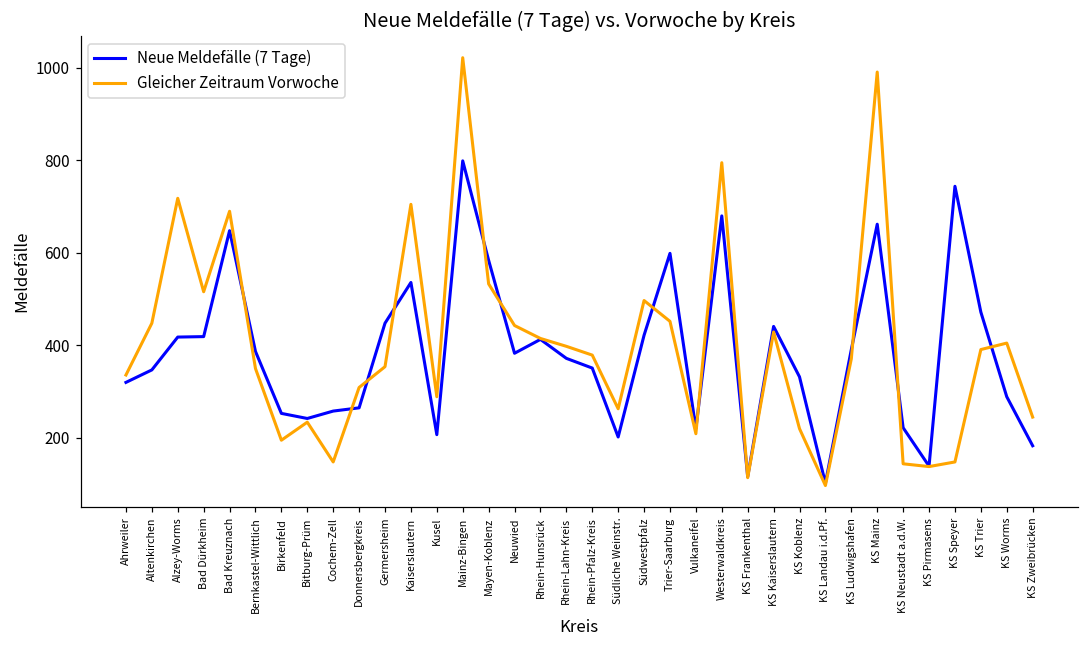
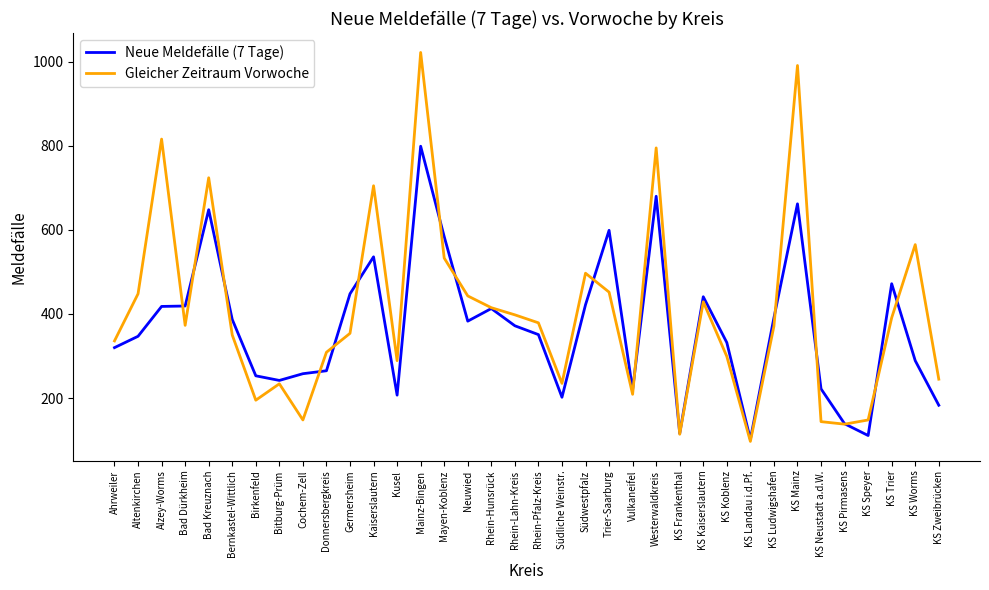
  {
    "Neue Meldefälle (7 Tage)": {
      "Ahrweiler": 320,
      "Altenkirchen": 350,
      "Alzey-Worms": 420,
      "Bad Dürkheim": 420,
      "Bad Kreuznach": 650,
      "Bernkastel-Wittlich": 390,
      "Birkenfeld": 250,
      "Bitburg-Prüm": 240,
      "Cochem-Zell": 260,
      "Donnersbergkreis": 270,
      "Germersheim": 450,
      "Kaiserslautern": 540,
      "Kusel": 210,
      "Mainz-Bingen": 800,
      "Mayen-Koblenz": 580,
      "Neuwied": 380,
      "Rhein-Lahn-Kreis": 370,
      "Rhein-Pfalz-Kreis": 350,
      "Südliche Weinstr.": 200,
      "Südwestpfalz": 420,
      "Trier-Saarburg": 600,
      "Vulkaneifel": 220,
      "Westerwaldkreis": 680,
      "KS Kaiserslautern": 440,
      "KS Koblenz": 330,
      "KS Ludwigshafen": 390,
      "KS Mainz": 660,
      "KS Neustadt a.d.W.": 220,
-     "KS Speyer": 740,
+     "KS Speyer": 110,
      "KS Trier": 470,
      "KS Worms": 290,
      "KS Zweibrücken": 180
    },
    "Gleicher Zeitraum Vorwoche": {
      "Ahrweiler": 340,
      "Altenkirchen": 450,
-     "Alzey-Worms": 720,
-     "Bad Dürkheim": 520,
-     "Bad Kreuznach": 690,
+     "Alzey-Worms": 820,
+     "Bad Dürkheim": 370,
+     "Bad Kreuznach": 720,
      "Bernkastel-Wittlich": 350,
      "Birkenfeld": 200,
      "Bitburg-Prüm": 230,
      "Cochem-Zell": 150,
      "Donnersbergkreis": 310,
      "Germersheim": 350,
      "Kaiserslautern": 710,
      "Kusel": 290,
      "Mainz-Bingen": 1020,
      "Mayen-Koblenz": 530,
      "Neuwied": 440,
      "Rhein-Lahn-Kreis": 400,
      "Rhein-Pfalz-Kreis": 380,
-     "Südliche Weinstr.": 260,
+     "Südliche Weinstr.": 240,
      "Südwestpfalz": 500,
      "Trier-Saarburg": 450,
      "Vulkaneifel": 210,
      "Westerwaldkreis": 800,
      "KS Kaiserslautern": 430,
-     "KS Koblenz": 220,
+     "KS Koblenz": 300,
      "KS Ludwigshafen": 370,
      "KS Mainz": 990,
      "KS Neustadt a.d.W.": 140,
      "KS Speyer": 150,
      "KS Trier": 390,
-     "KS Worms": 410,
+     "KS Worms": 570,
      "KS Zweibrücken": 250
    }
  }
